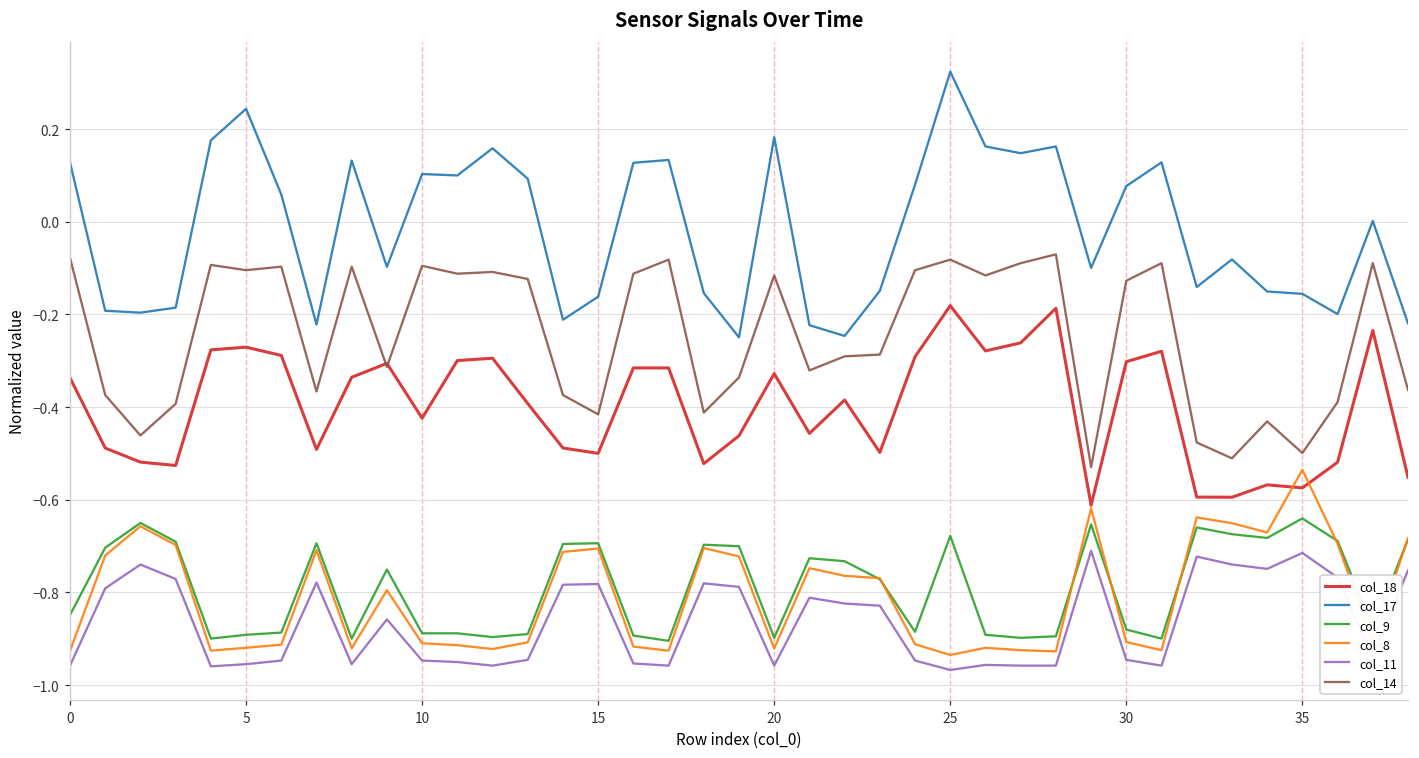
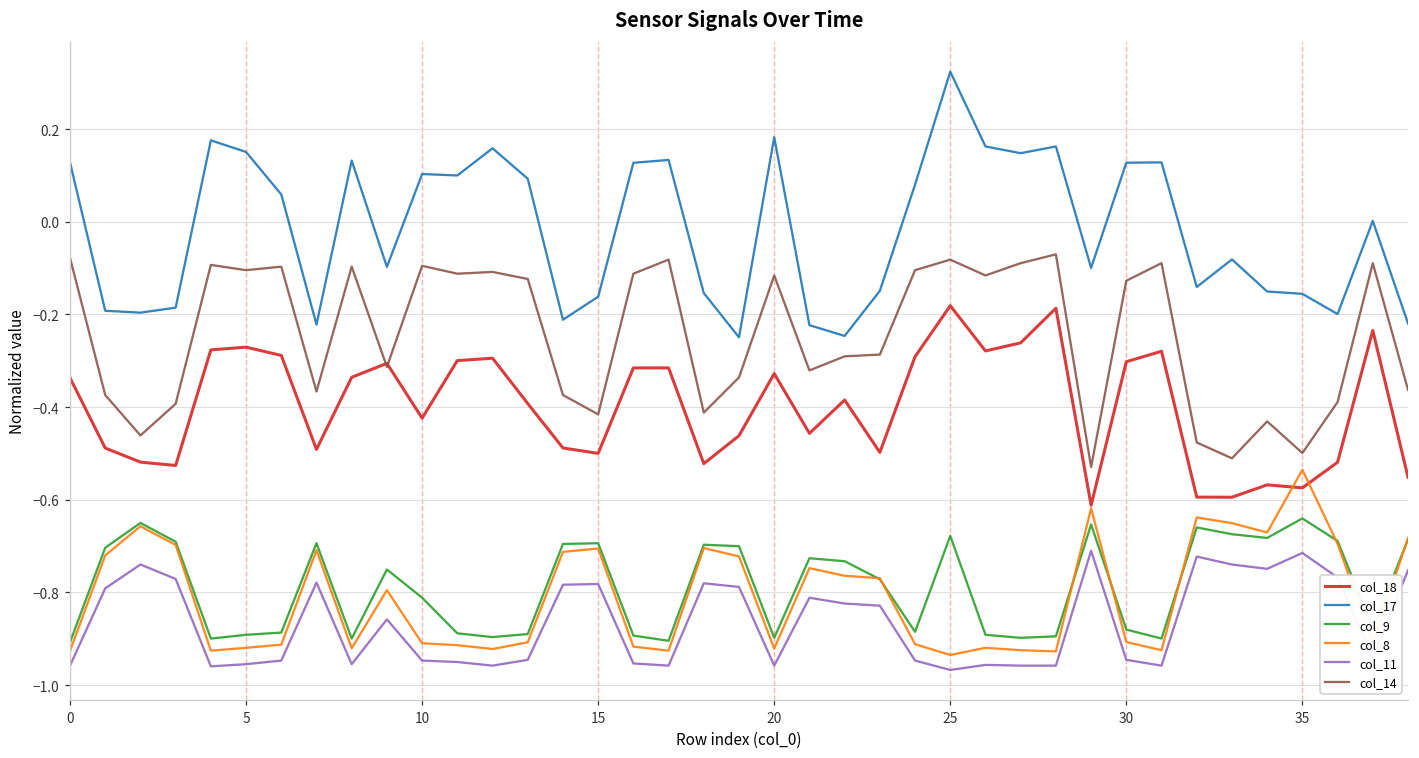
  {
    "col_18": {
      "0": -0.34,
      "5": -0.27,
      "10": -0.42,
      "15": -0.50,
      "20": -0.33,
      "25": -0.18,
      "30": -0.30,
      "35": -0.57
    },
    "col_17": {
      "0": 0.13,
-     "5": 0.24,
+     "5": 0.15,
      "10": 0.10,
      "15": -0.16,
      "20": 0.18,
      "25": 0.32,
-     "30": 0.08,
+     "30": 0.13,
      "35": -0.16
    },
    "col_9": {
-     "0": -0.85,
+     "0": -0.91,
      "5": -0.89,
-     "10": -0.89,
+     "10": -0.81,
      "15": -0.69,
      "20": -0.90,
      "25": -0.68,
      "30": -0.88,
      "35": -0.64
    },
    "col_8": {
      "0": -0.93,
      "5": -0.92,
      "10": -0.91,
      "15": -0.71,
      "20": -0.92,
      "25": -0.93,
      "30": -0.91,
      "35": -0.54
    },
    "col_11": {
      "0": -0.96,
      "5": -0.95,
      "10": -0.95,
      "15": -0.78,
      "20": -0.96,
      "25": -0.97,
      "30": -0.95,
      "35": -0.71
    },
    "col_14": {
      "0": -0.08,
      "5": -0.10,
      "10": -0.09,
      "15": -0.42,
      "20": -0.12,
      "25": -0.08,
      "30": -0.13,
      "35": -0.50
    }
  }
